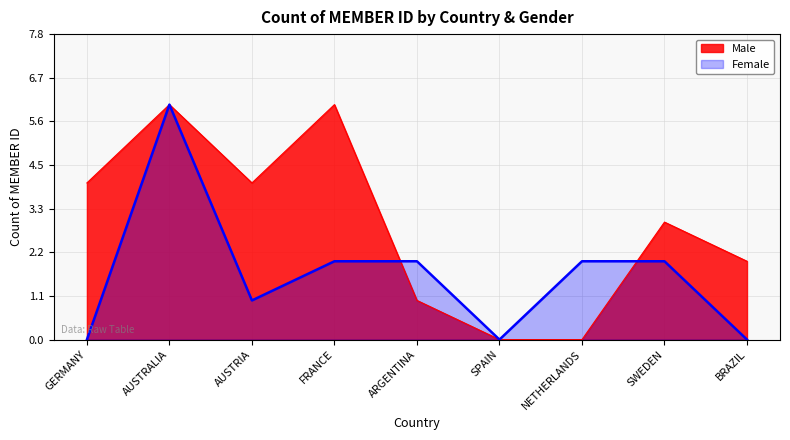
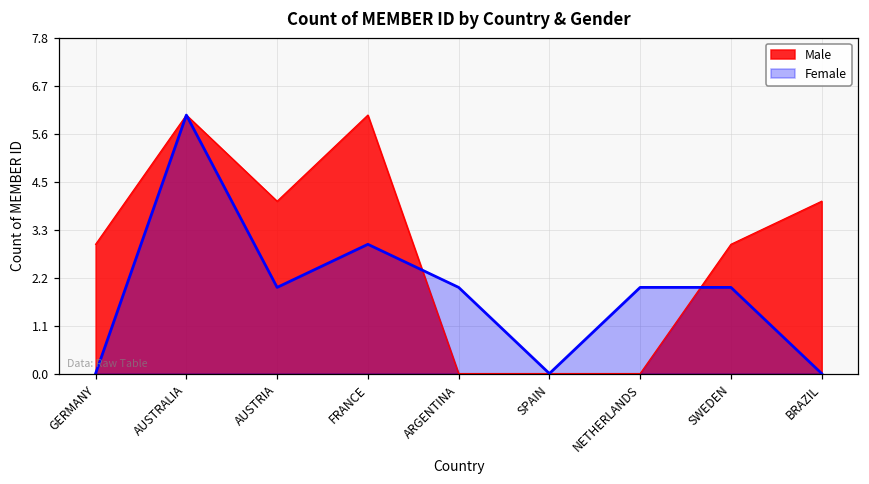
  {
    "Male": {
-     "GERMANY": 4,
+     "GERMANY": 3,
      "AUSTRIA": 4,
      "FRANCE": 6,
-     "ARGENTINA": 1,
+     "ARGENTINA": 0,
      "NETHERLANDS": 0,
      "SWEDEN": 3,
-     "BRAZIL": 2
+     "BRAZIL": 4
    },
    "Female": {
      "GERMANY": 0,
-     "AUSTRIA": 1,
-     "FRANCE": 2,
+     "AUSTRIA": 2,
+     "FRANCE": 3,
      "ARGENTINA": 2,
      "NETHERLANDS": 2,
      "SWEDEN": 2,
      "BRAZIL": 0
    }
  }
